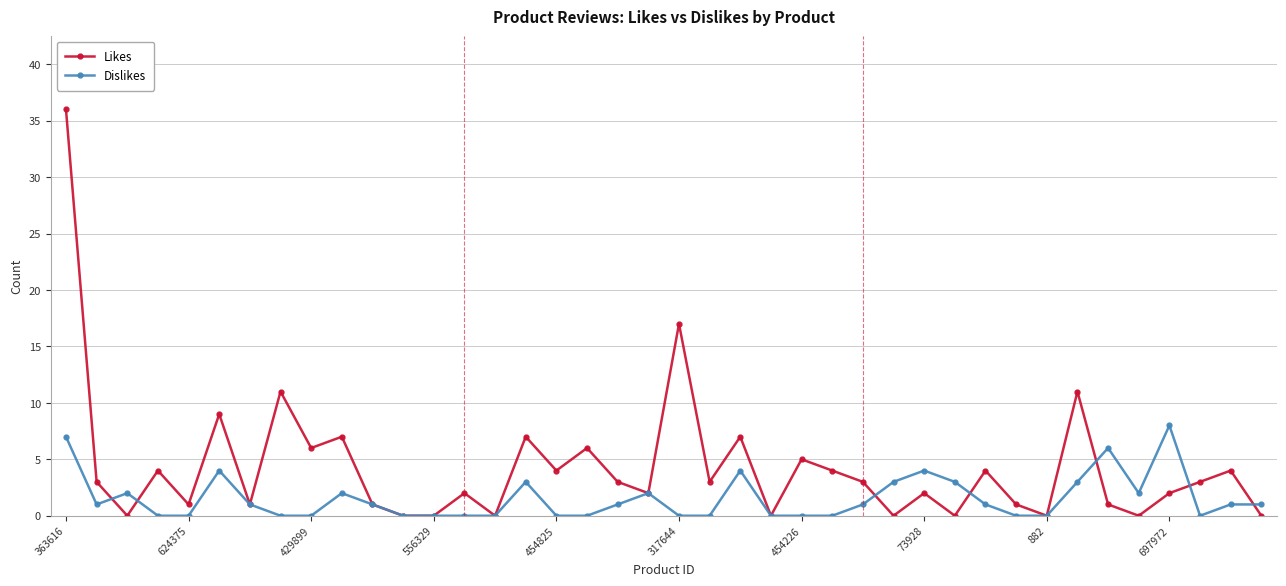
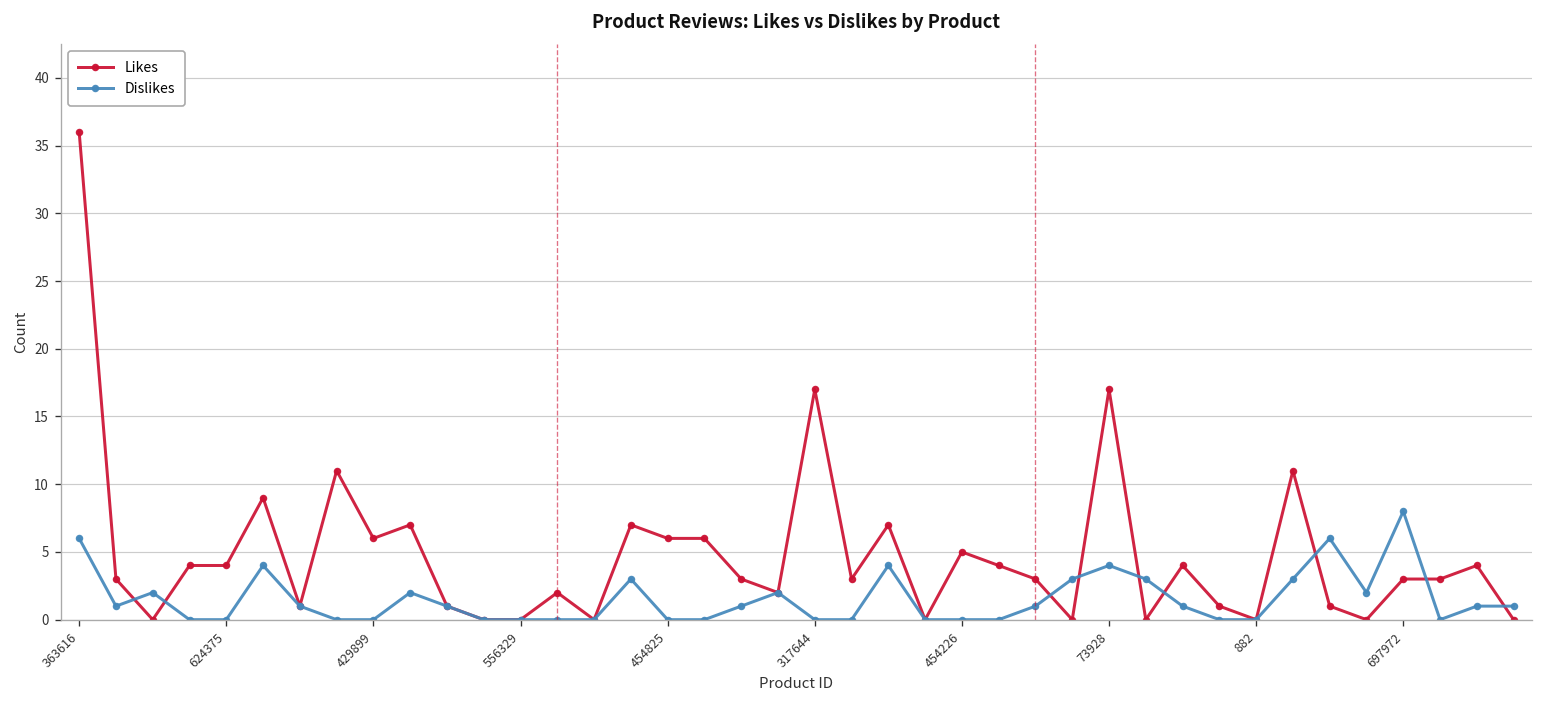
  {
    "Likes": {
      "363616": 36,
-     "624375": 1,
+     "624375": 4,
      "429899": 6,
-     "454825": 4,
+     "454825": 6,
      "317644": 17,
      "454226": 5,
-     "73928": 2,
-     "697972": 2
+     "73928": 17,
+     "697972": 3
    },
    "Dislikes": {
-     "363616": 7,
+     "363616": 6,
      "624375": 0,
      "429899": 0,
      "454825": 0,
      "317644": 0,
      "454226": 0,
      "73928": 4,
      "697972": 8
    }
  }
